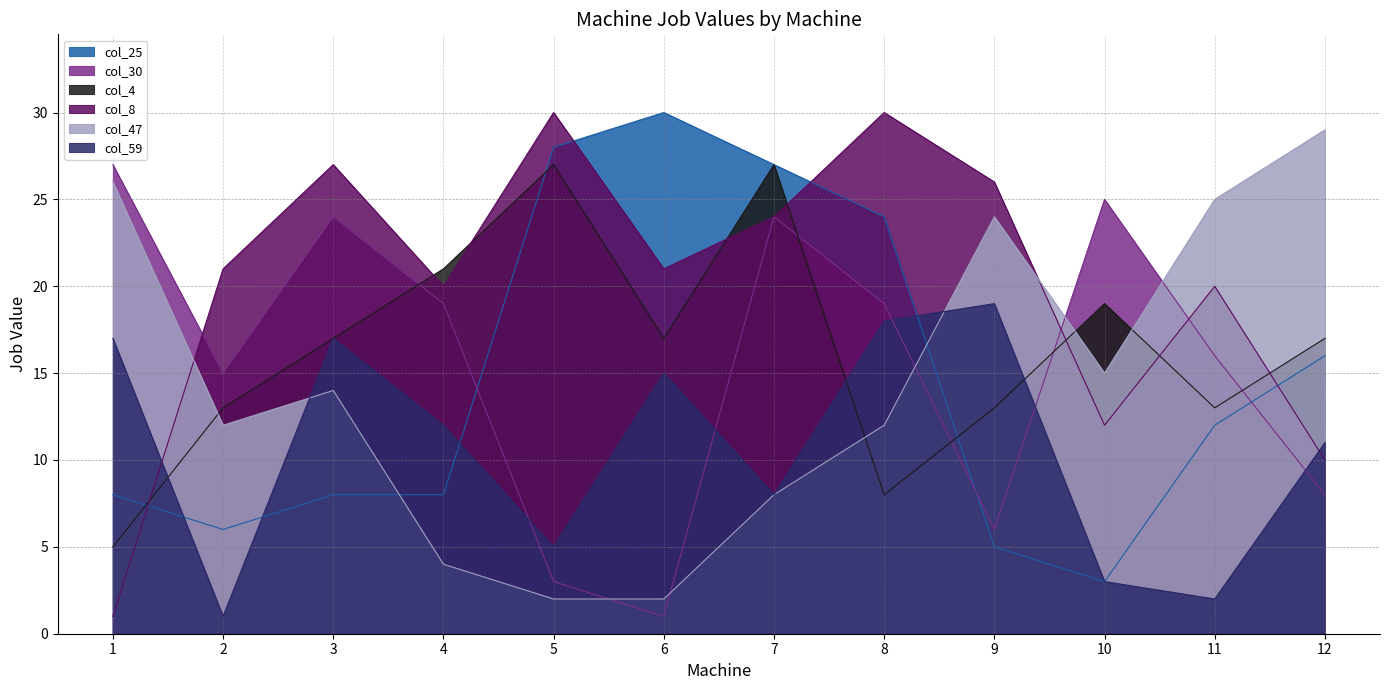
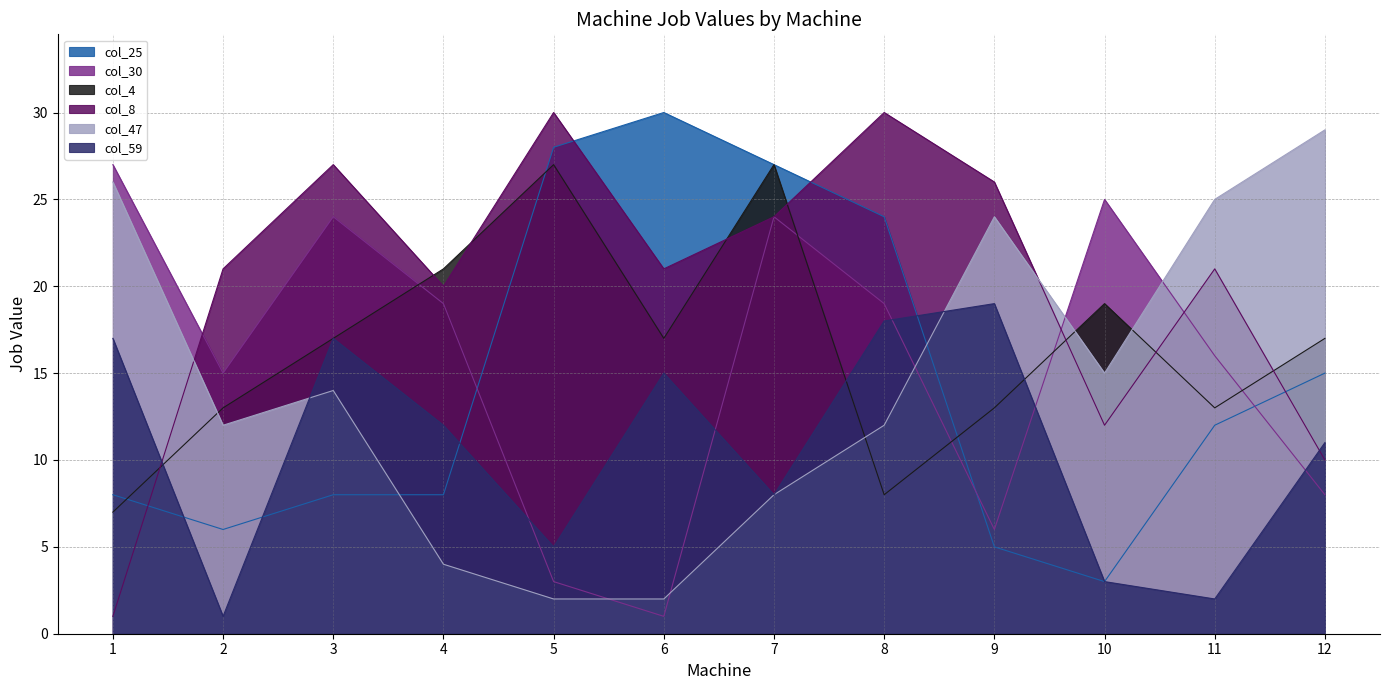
  {
    "col_25": {
      "1": 8,
      "2": 6,
      "3": 8,
      "4": 8,
      "5": 28,
      "6": 30,
      "8": 24,
      "9": 5,
      "11": 12,
-     "12": 16
+     "12": 15
    },
    "col_30": {
      "1": 27,
      "2": 15,
      "3": 24,
      "4": 19,
      "5": 3,
      "6": 1,
      "8": 19,
      "9": 6,
      "10": 25,
      "11": 16,
      "12": 8
    },
    "col_4": {
-     "1": 5,
+     "1": 7,
      "2": 13,
      "4": 21,
      "5": 27,
      "6": 17,
      "8": 8,
      "9": 13,
      "10": 19,
      "11": 13,
      "12": 17
    },
    "col_8": {
      "1": 1,
      "2": 21,
      "3": 27,
      "4": 20,
      "5": 30,
      "6": 21,
      "8": 30,
      "9": 26,
      "10": 12,
-     "11": 20,
+     "11": 21,
      "12": 10
    },
    "col_47": {
      "1": 26,
      "2": 12,
      "3": 14,
      "4": 4,
      "5": 2,
      "6": 2,
      "8": 12,
      "9": 24,
      "10": 15,
      "11": 25,
      "12": 29
    },
    "col_59": {
      "1": 17,
      "2": 1,
      "4": 12,
      "5": 5,
      "6": 15,
      "8": 18,
      "9": 19,
      "11": 2,
      "12": 11
    }
  }
